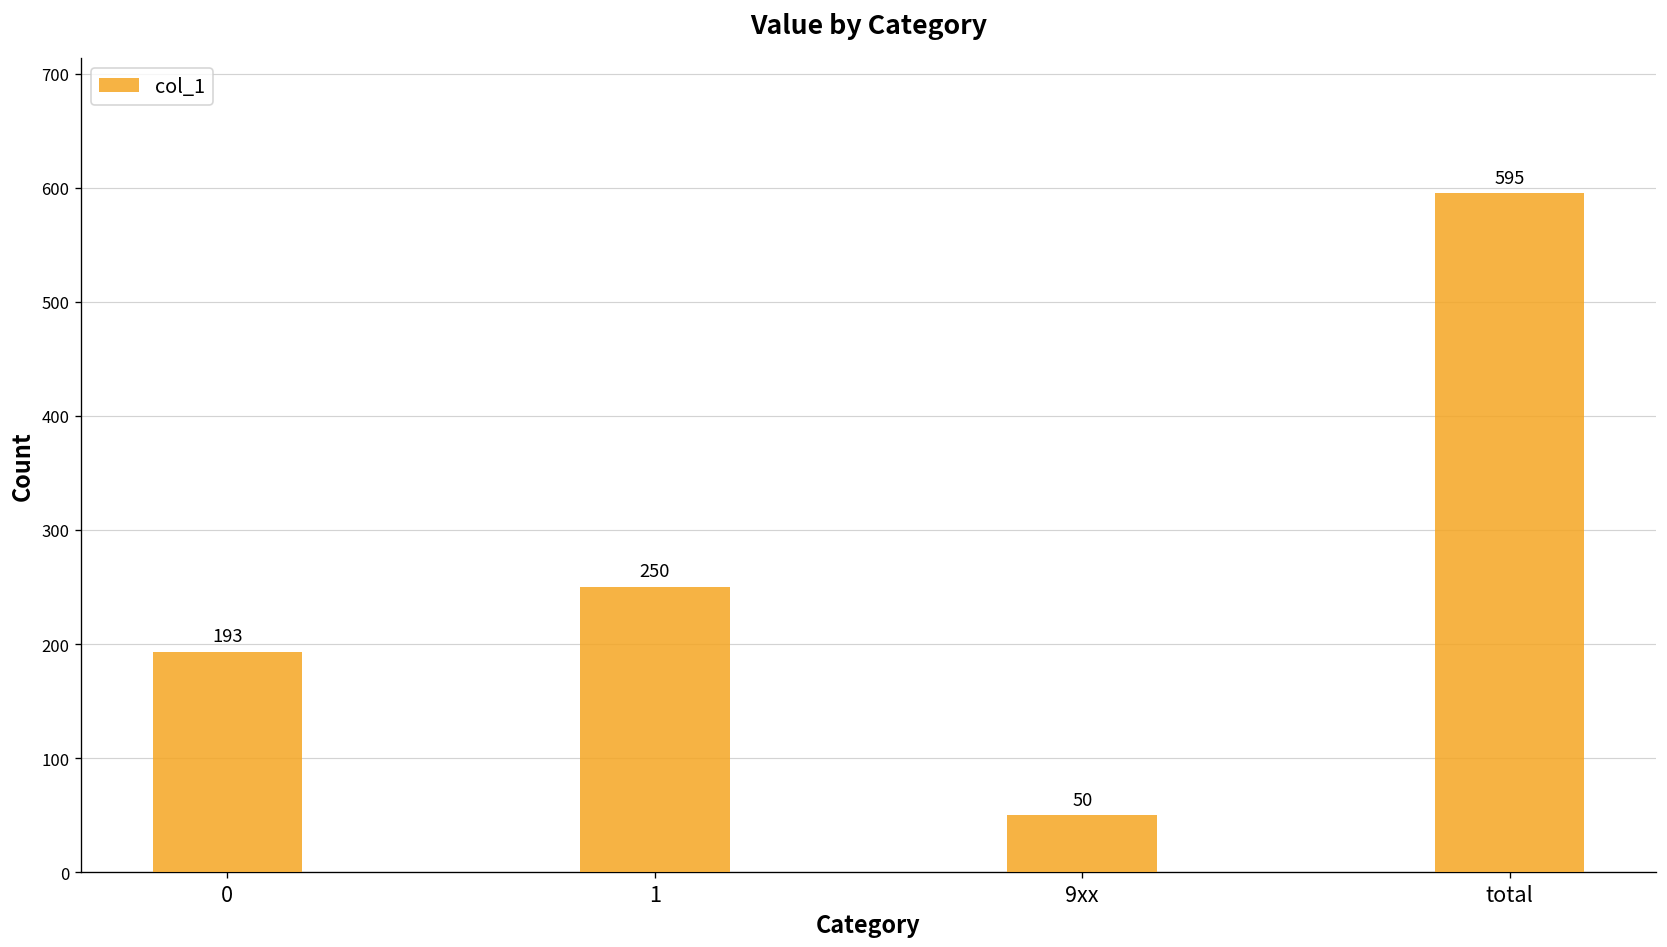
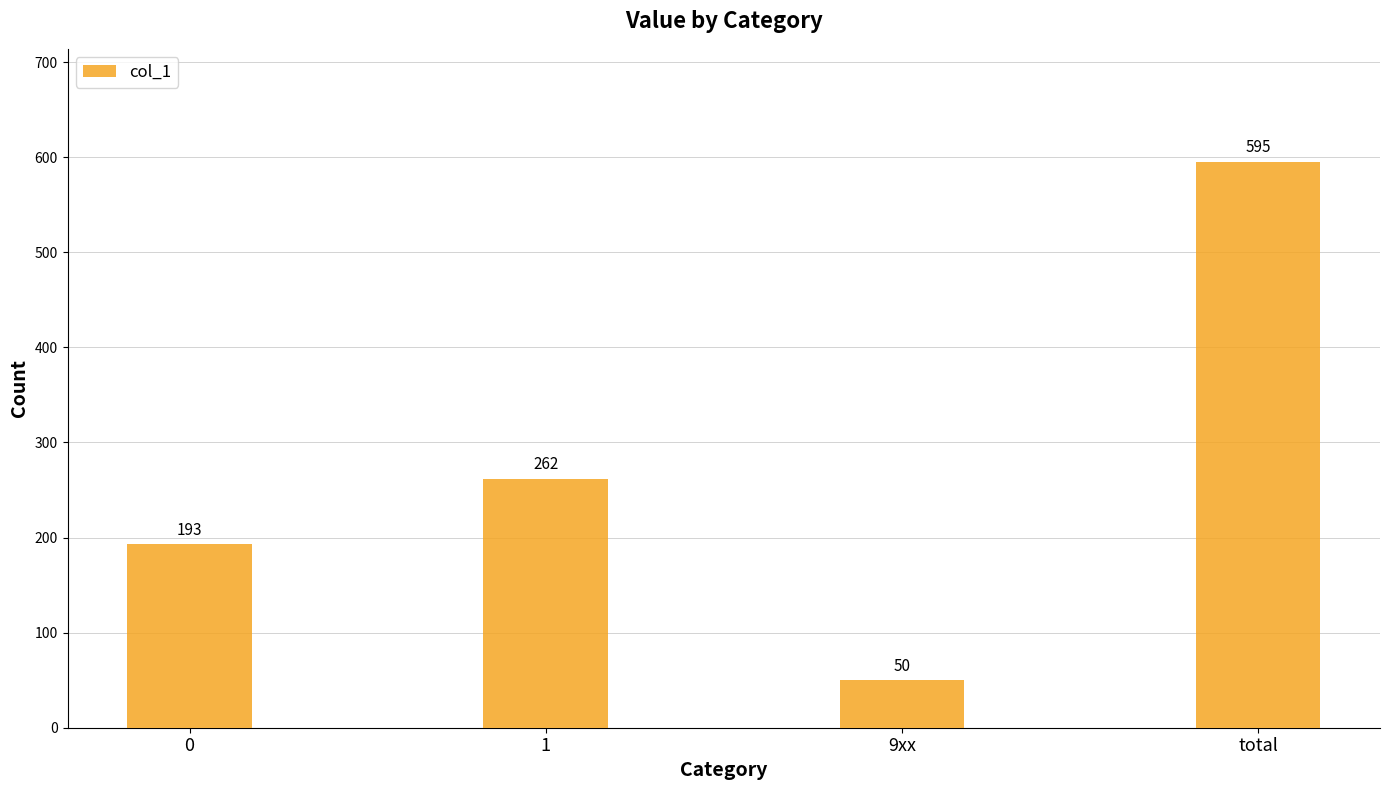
  {
    "0": 193,
-   "1": 250,
+   "1": 262,
    "9xx": 50,
    "total": 595
  }
